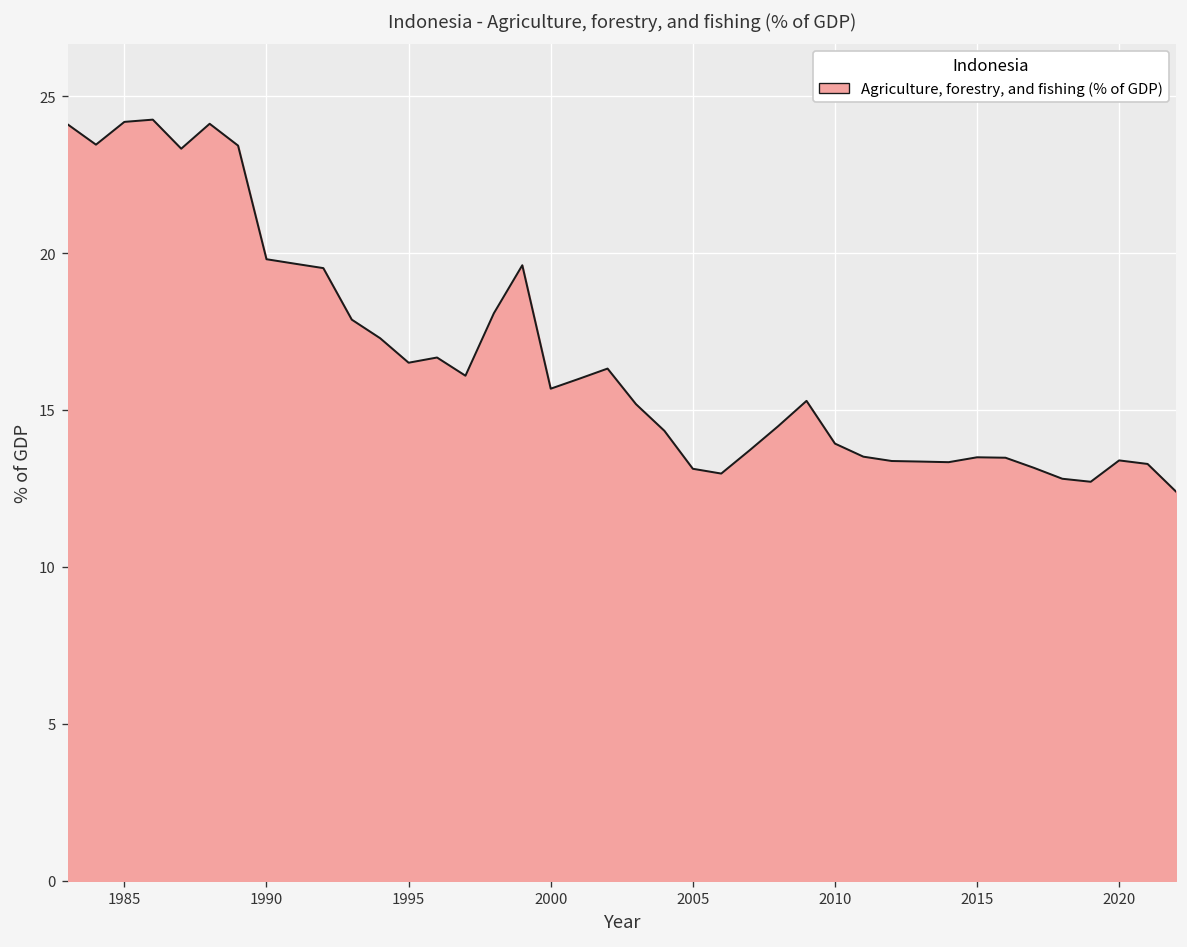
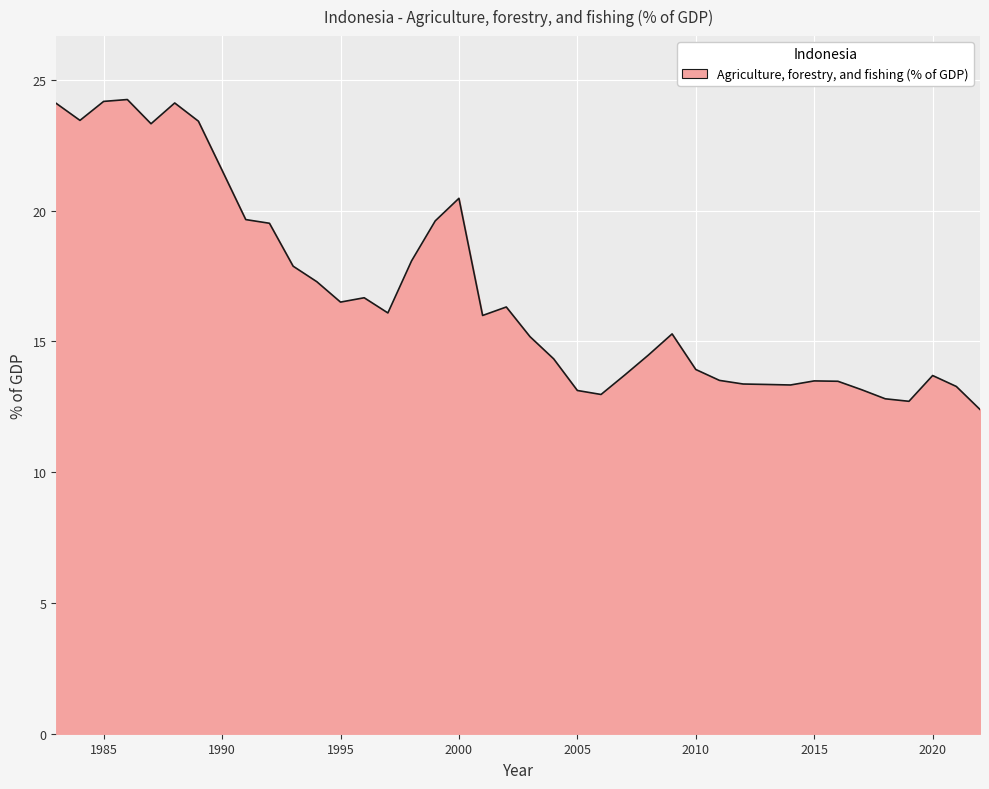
  {
    "1985": 24.2,
-   "1990": 19.8,
+   "1990": 21.5,
    "1995": 16.5,
-   "2000": 15.7,
+   "2000": 20.5,
    "2005": 13.1,
    "2010": 13.9,
    "2015": 13.5,
-   "2020": 13.4
+   "2020": 13.7
  }
